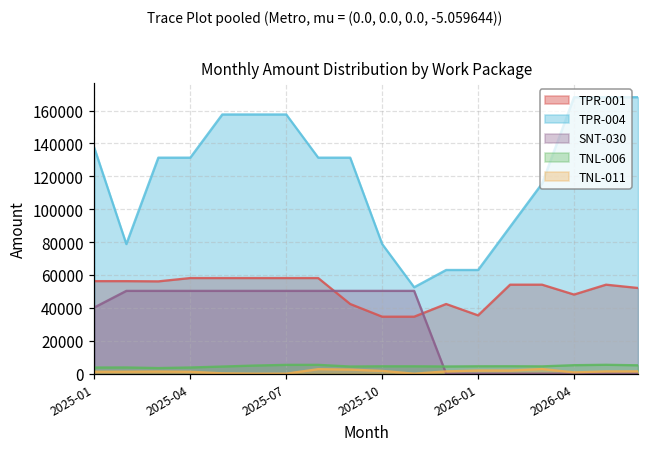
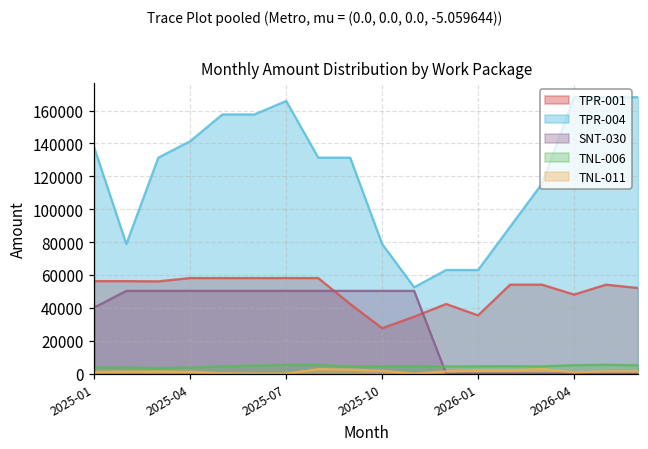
  {
    "TPR-001": {
      "2025-01": 56000,
      "2025-04": 58000,
      "2025-07": 58000,
-     "2025-10": 35000,
+     "2025-10": 28000,
      "2026-01": 35000,
      "2026-04": 48000
    },
    "TPR-004": {
      "2025-01": 137000,
-     "2025-04": 131000,
-     "2025-07": 158000,
+     "2025-04": 141000,
+     "2025-07": 166000,
      "2025-10": 79000,
      "2026-01": 63000
    },
    "TNL-011": {
      "2025-01": 1000,
      "2025-04": 1000,
      "2025-07": 0,
      "2025-10": 2000,
      "2026-01": 2000
    }
  }
